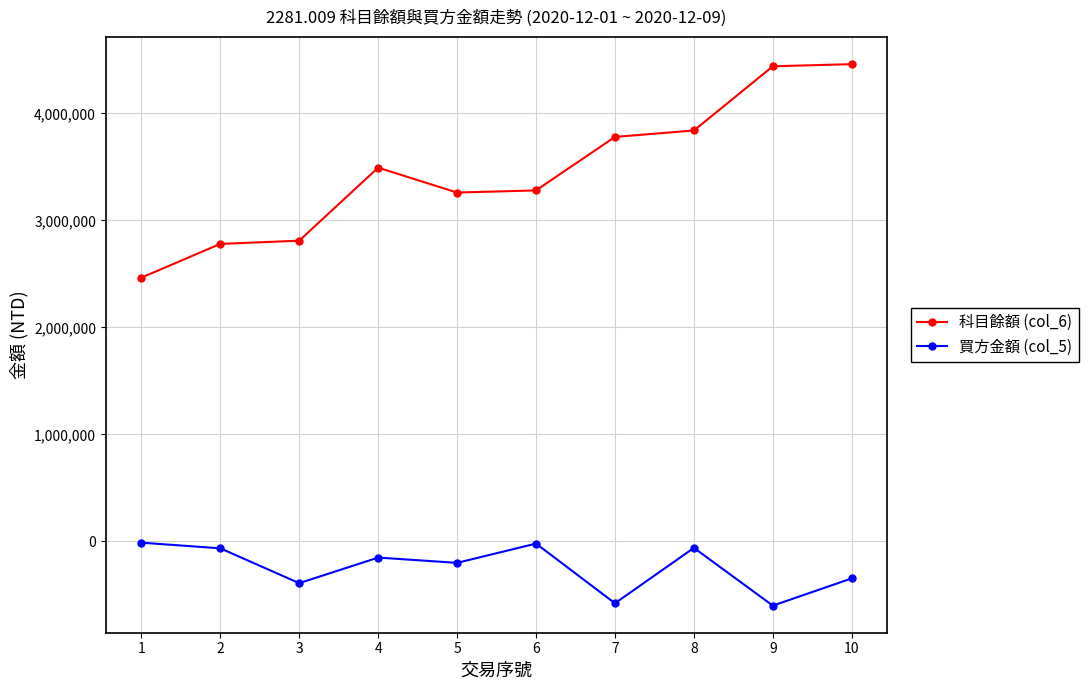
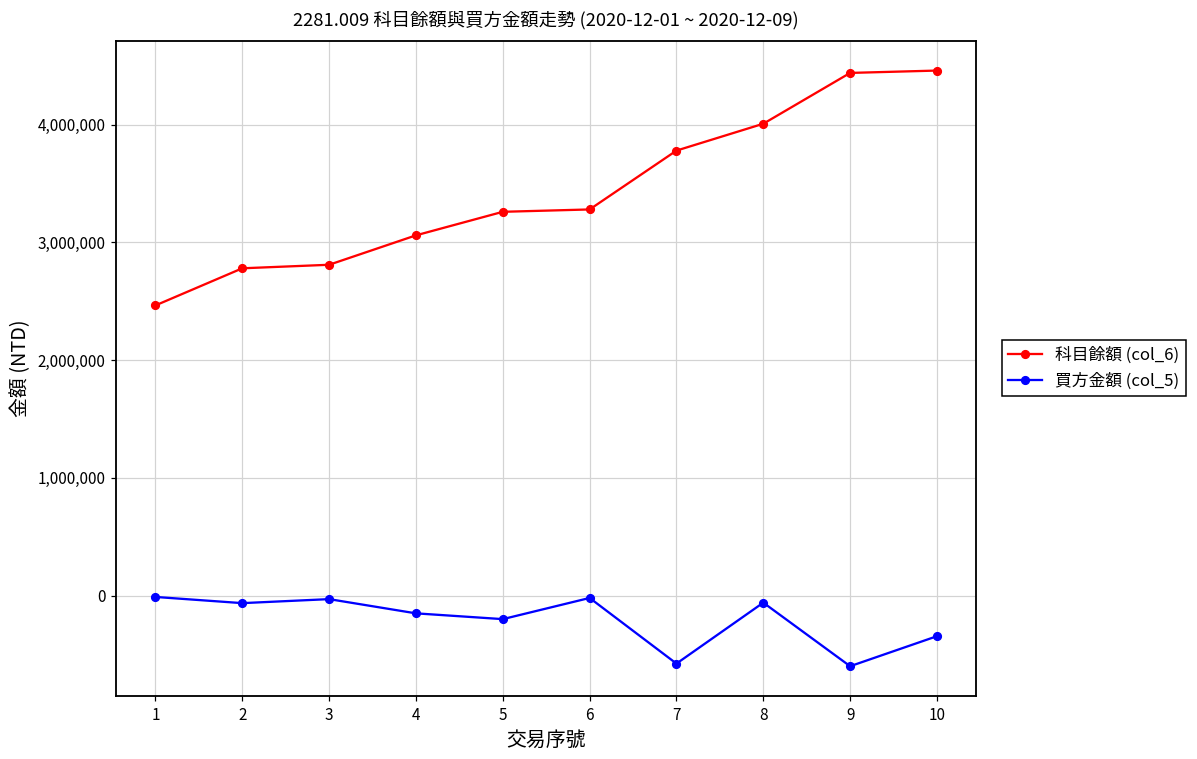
  {
    "科目餘額 (col_6)": {
      "1": "2,470,000",
      "2": "2,780,000",
      "3": "2,810,000",
-     "4": "3,490,000",
+     "4": "3,060,000",
      "5": "3,260,000",
      "6": "3,280,000",
      "7": "3,780,000",
-     "8": "3,840,000",
+     "8": "4,010,000",
      "9": "4,440,000",
      "10": "4,460,000"
    },
    "買方金額 (col_5)": {
      "1": "-10,000",
      "2": "-60,000",
-     "3": "-390,000",
+     "3": "-30,000",
      "4": "-150,000",
      "5": "-200,000",
      "6": "-20,000",
      "7": "-580,000",
      "8": "-60,000",
      "9": "-600,000",
      "10": "-340,000"
    }
  }
